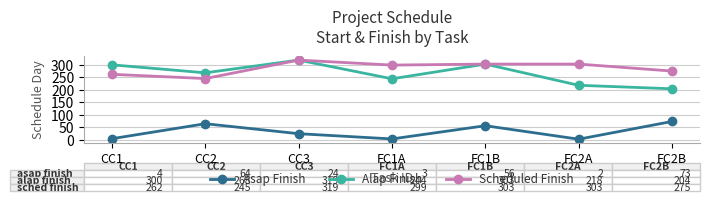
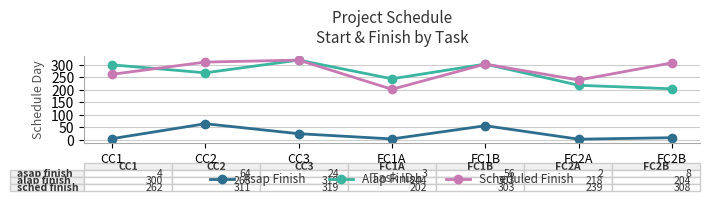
  {
    "Asap Finish": {
-     "FC2B": 73
+     "FC2B": 8
    },
    "Alap Finish": {
      "CC1": 300,
      "CC2": 270,
      "FC1A": 240,
      "FC2A": 220,
      "FC2B": 200
    },
    "Scheduled Finish": {
-     "CC2": 245,
-     "FC1A": 299,
-     "FC2A": 303,
-     "FC2B": 275
+     "CC2": 311,
+     "FC1A": 202,
+     "FC2A": 239,
+     "FC2B": 308
    }
  }
